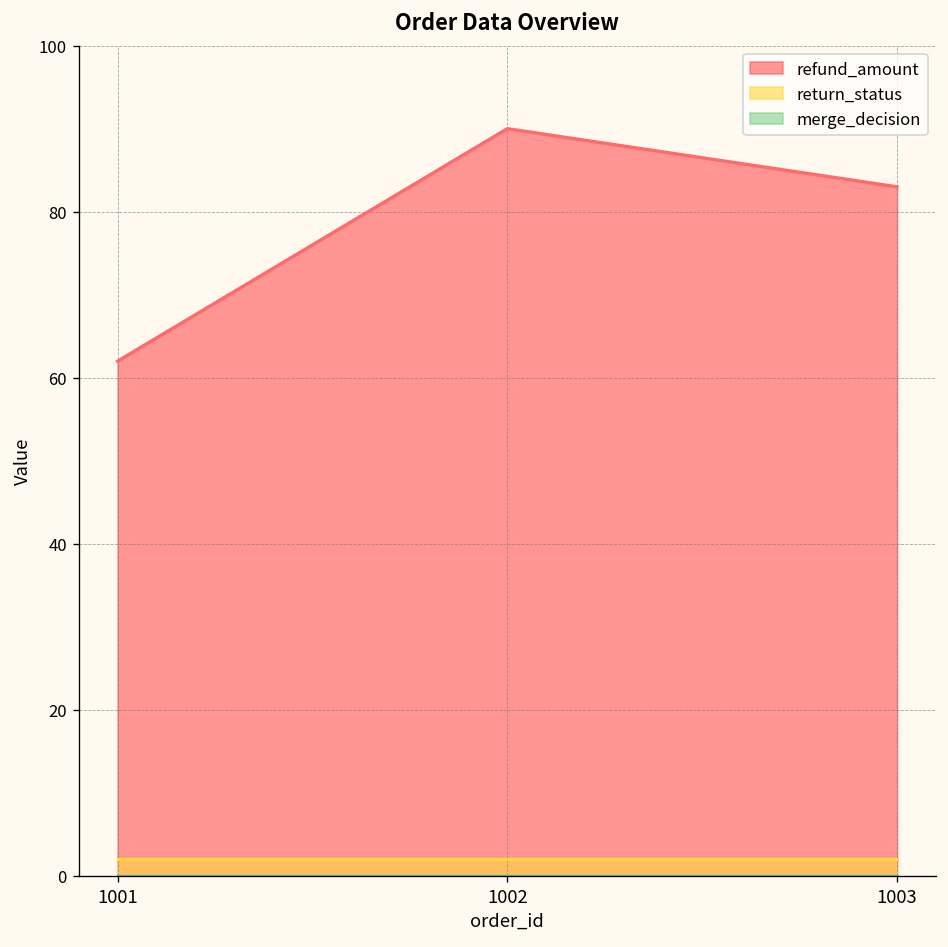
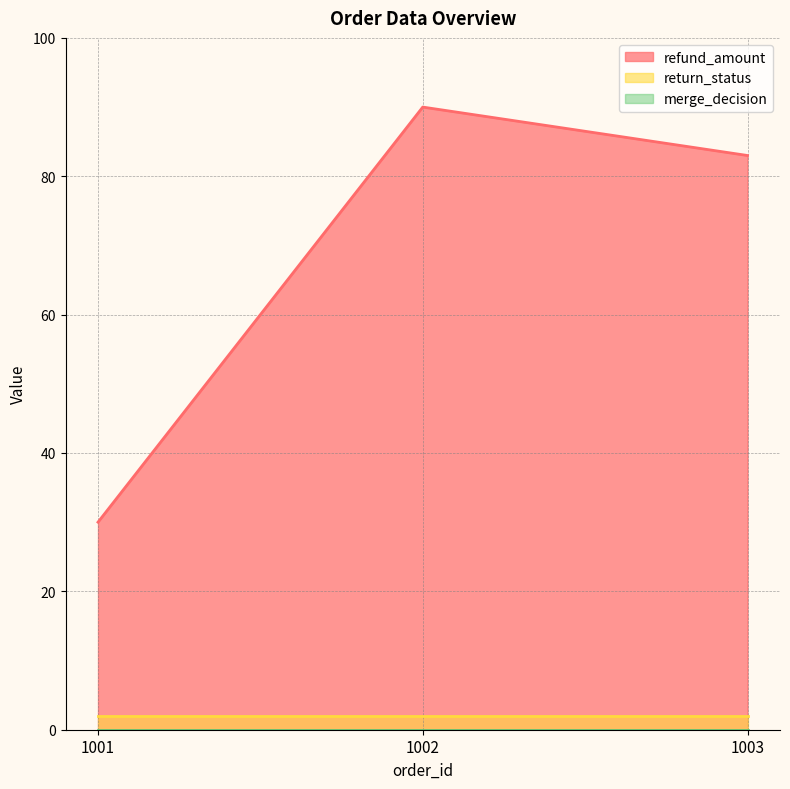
  {
    "refund_amount": {
-     "1001": 62,
+     "1001": 30,
      "1002": 90,
      "1003": 83
    },
    "return_status": {
      "1001": 2,
      "1002": 2,
      "1003": 2
    },
    "merge_decision": {
      "1001": 0,
      "1002": 0,
      "1003": 0
    }
  }
